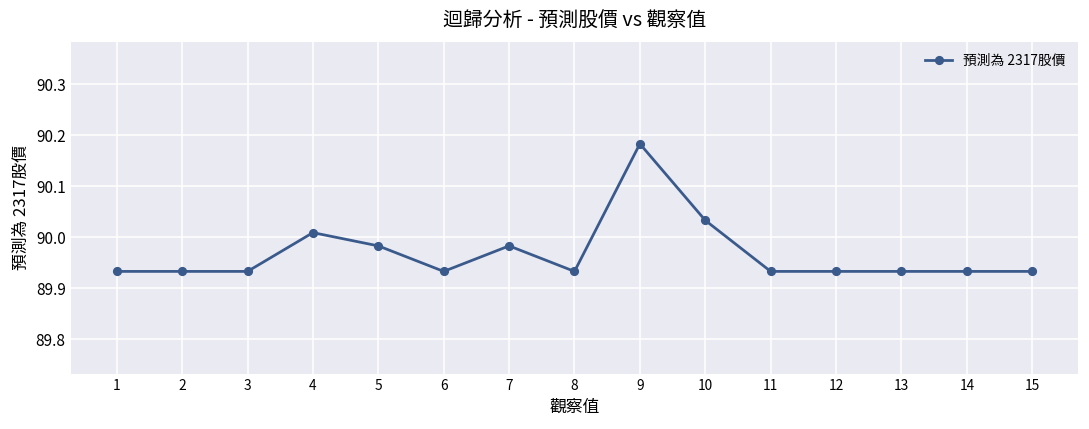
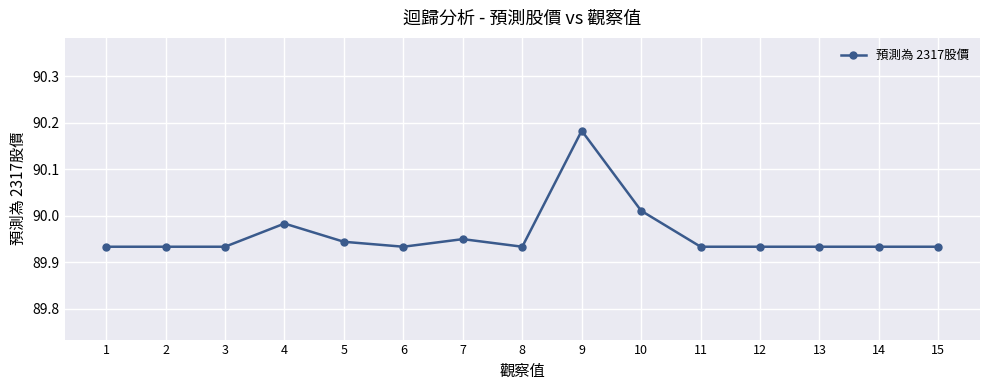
  {
    "1": 89.93,
    "2": 89.93,
    "3": 89.93,
-   "4": 90.01,
-   "5": 89.98,
+   "4": 89.98,
+   "5": 89.94,
    "6": 89.93,
-   "7": 89.98,
+   "7": 89.95,
    "8": 89.93,
    "9": 90.18,
-   "10": 90.03,
+   "10": 90.01,
    "11": 89.93,
    "12": 89.93,
    "13": 89.93,
    "14": 89.93,
    "15": 89.93
  }
